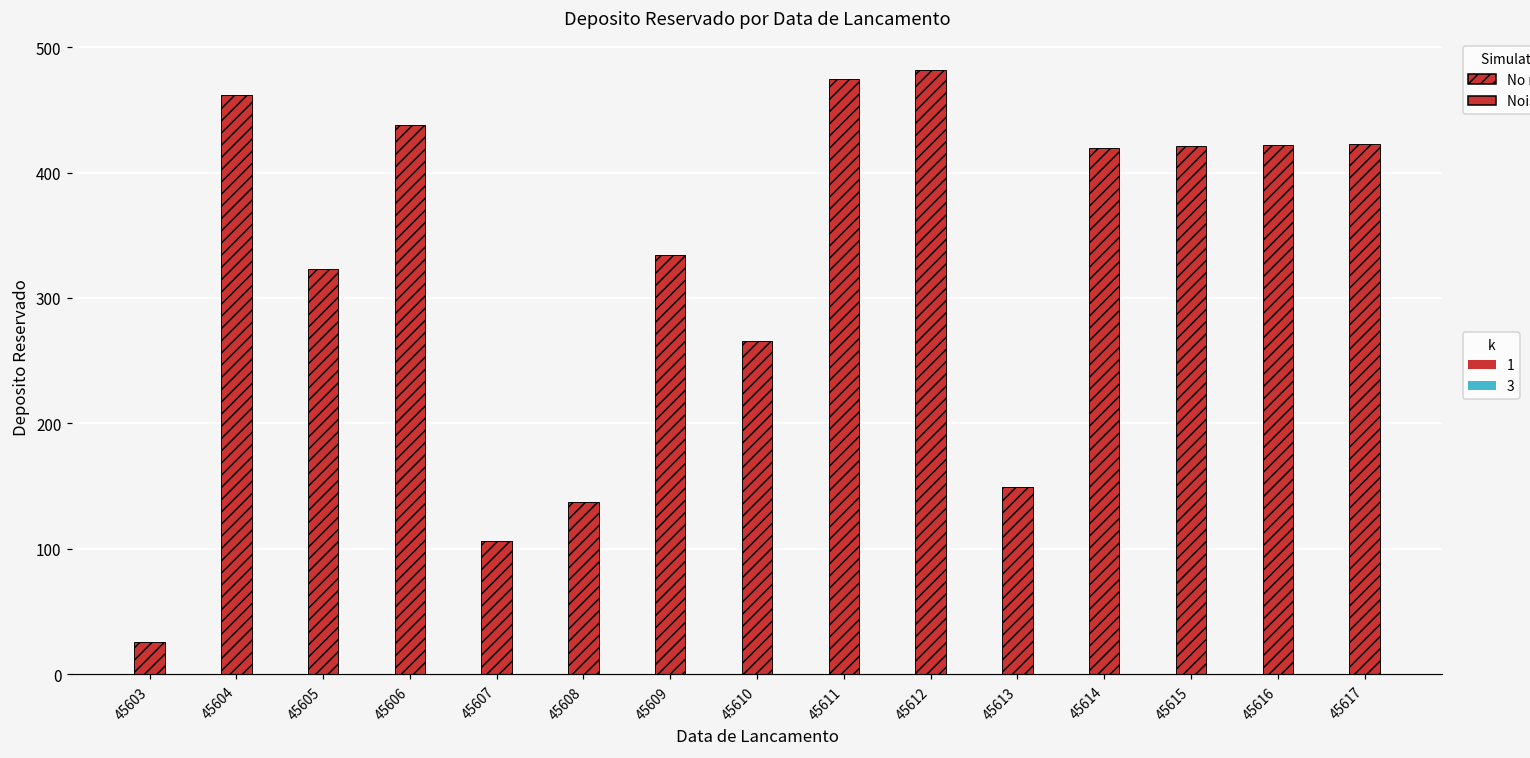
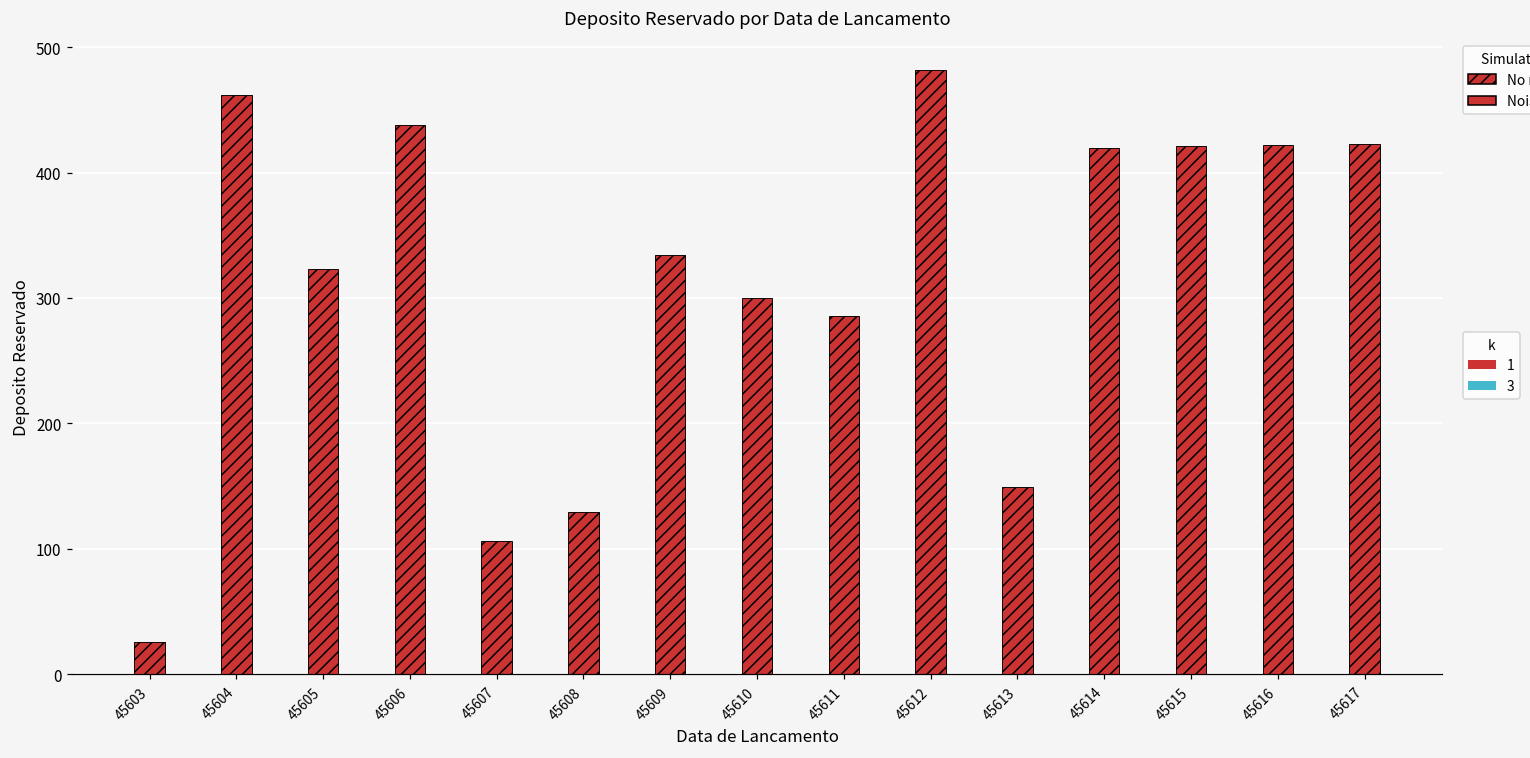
  {
    "45603": 26,
    "45604": 462,
    "45605": 323,
    "45606": 438,
    "45607": 106,
-   "45608": 137,
+   "45608": 129,
    "45609": 334,
-   "45610": 266,
-   "45611": 475,
+   "45610": 300,
+   "45611": 286,
    "45612": 482,
    "45613": 149,
    "45614": 420,
    "45615": 421,
    "45616": 422,
    "45617": 423
  }
